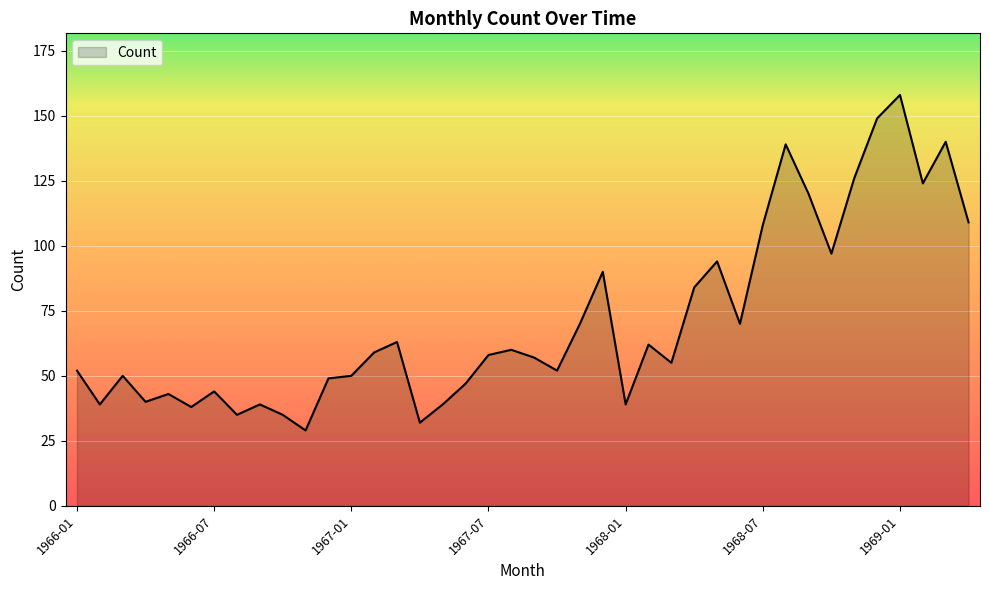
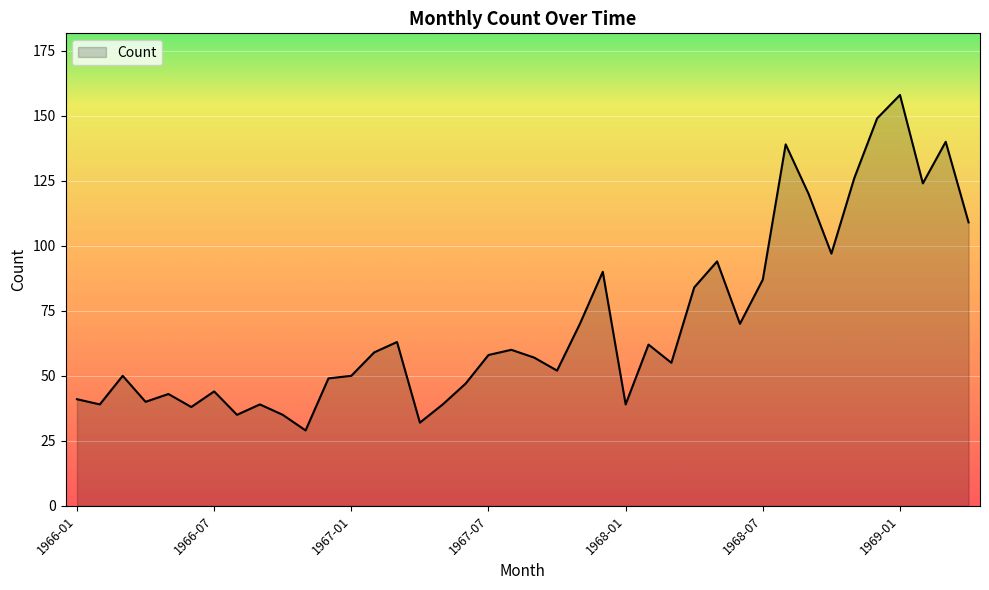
  {
-   "1966-01": 52,
+   "1966-01": 41,
    "1966-07": 44,
    "1967-01": 50,
    "1967-07": 58,
    "1968-01": 39,
-   "1968-07": 108,
+   "1968-07": 87,
    "1969-01": 158
  }
